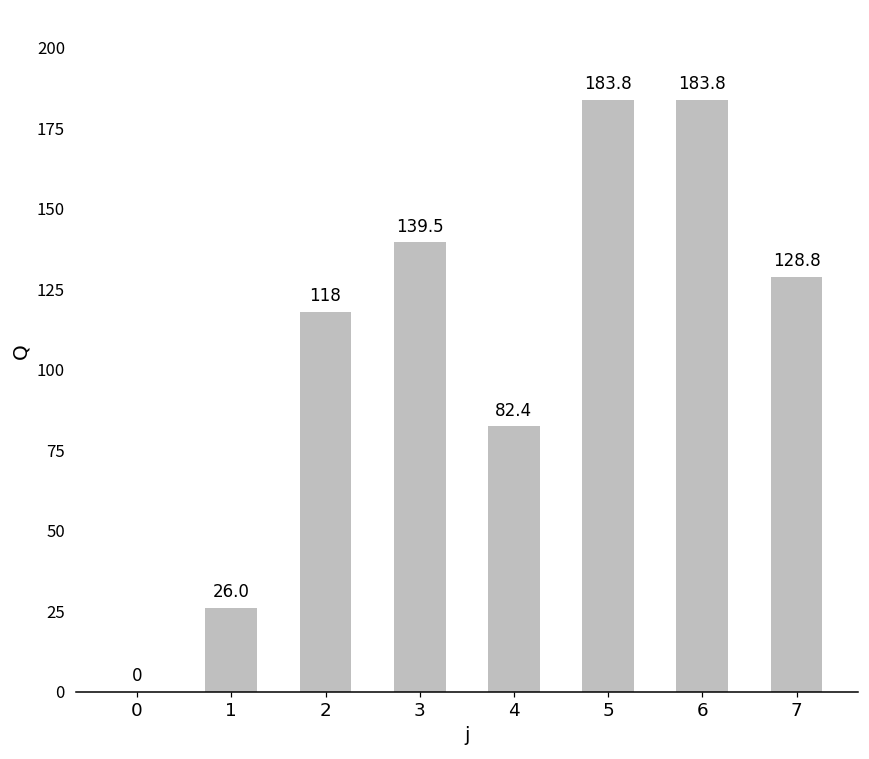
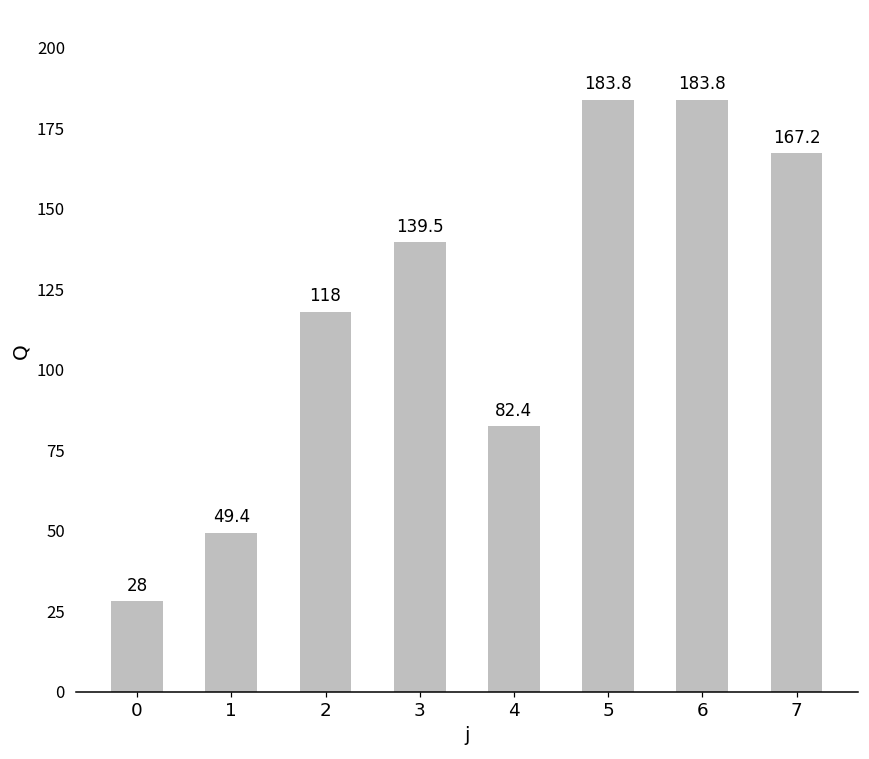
  {
-   "0": 0,
-   "1": 26.0,
+   "0": 28,
+   "1": 49.4,
    "2": 118,
    "3": 139.5,
    "4": 82.4,
    "5": 183.8,
    "6": 183.8,
-   "7": 128.8
+   "7": 167.2
  }
